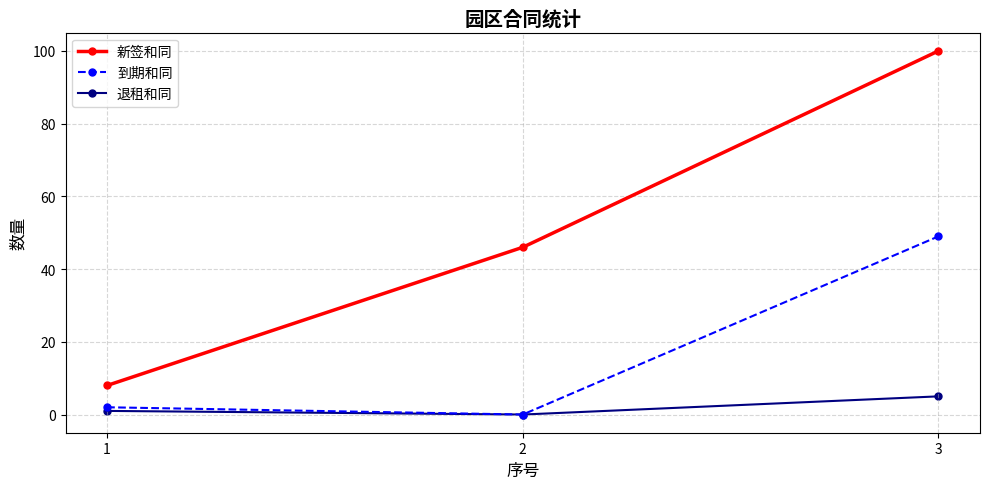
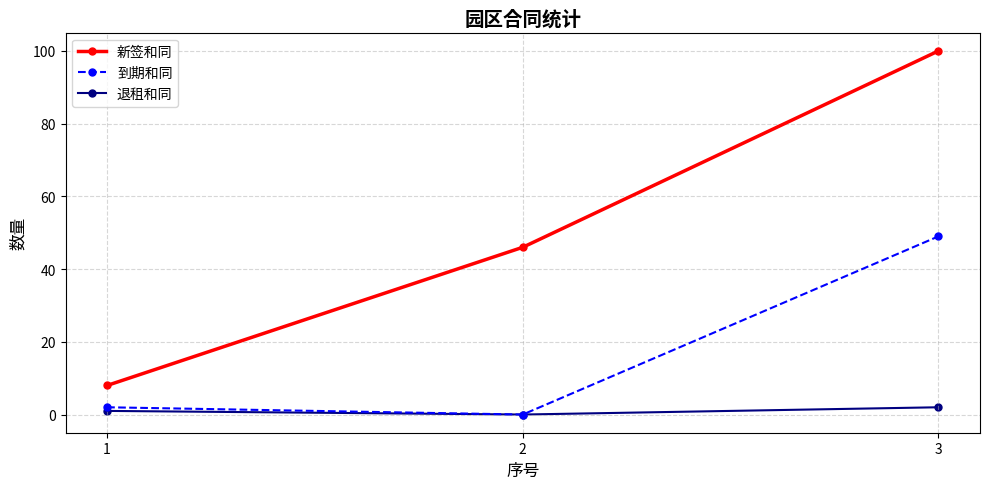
  {
    "新签和同": {
      "1": 8,
      "2": 46,
      "3": 100
    },
    "到期和同": {
      "1": 2,
      "3": 49
    },
    "退租和同": {
      "1": 1,
-     "3": 5
+     "3": 2
    }
  }
